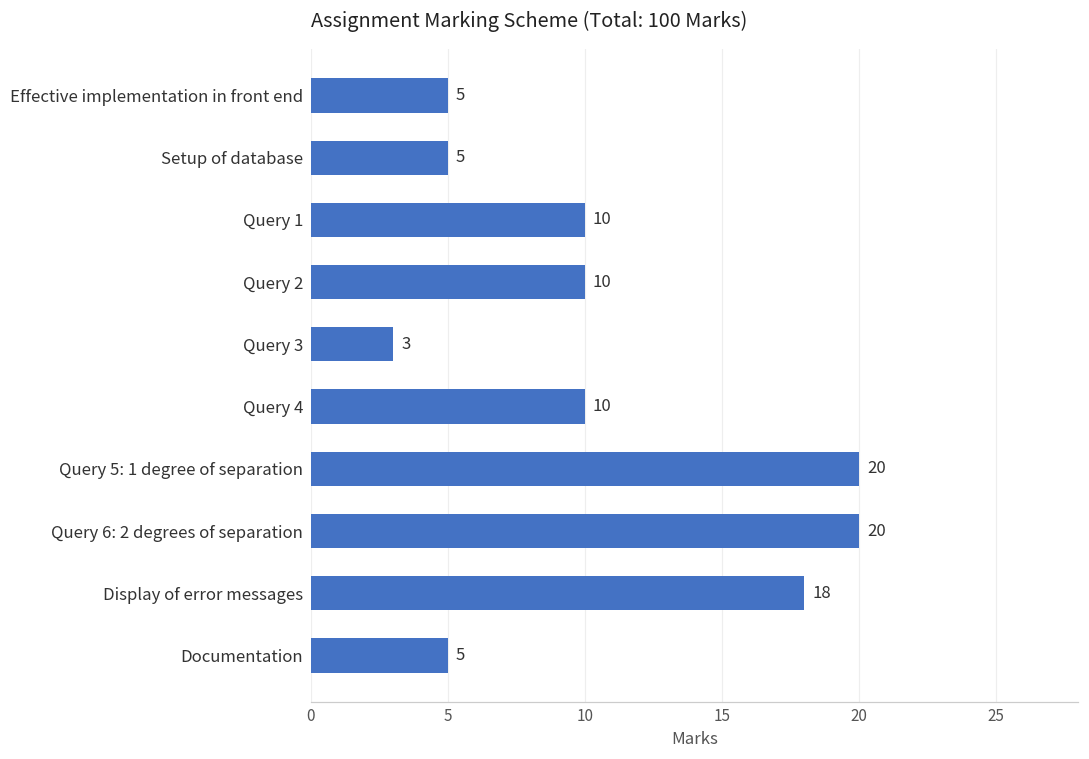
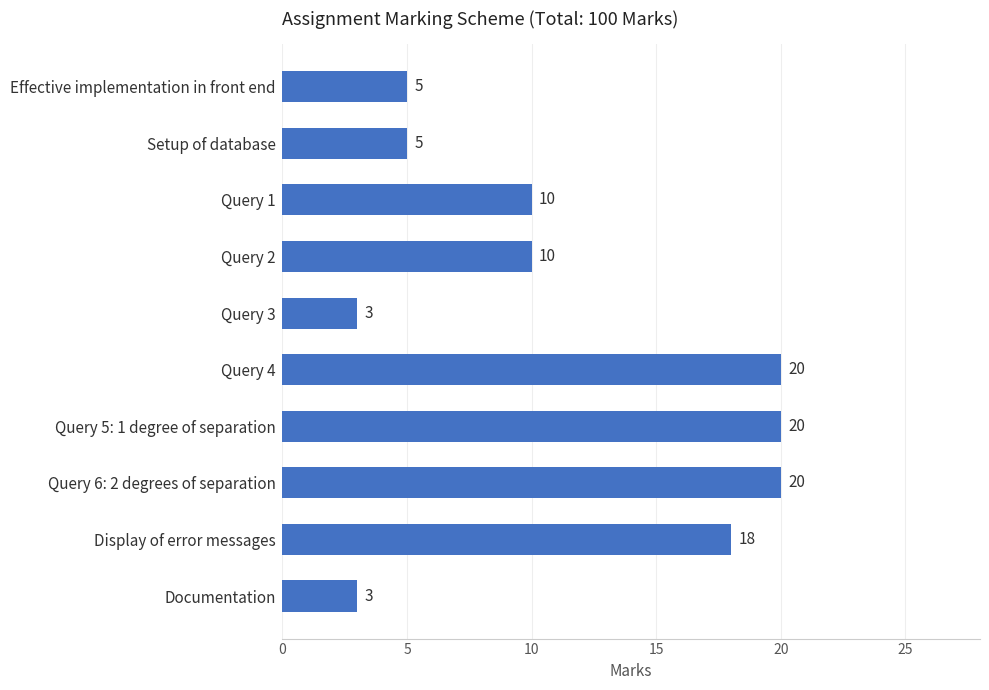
  {
    "Effective implementation in front end": 5,
    "Setup of database": 5,
    "Query 1": 10,
    "Query 2": 10,
    "Query 3": 3,
-   "Query 4": 10,
+   "Query 4": 20,
    "Query 5: 1 degree of separation": 20,
    "Query 6: 2 degrees of separation": 20,
    "Display of error messages": 18,
-   "Documentation": 5
+   "Documentation": 3
  }
